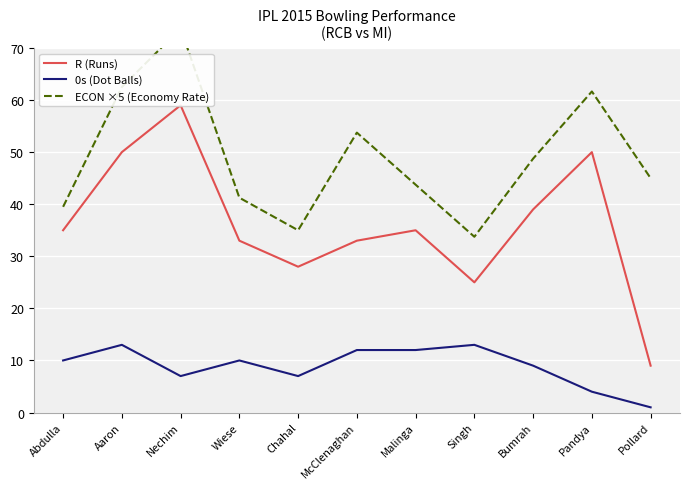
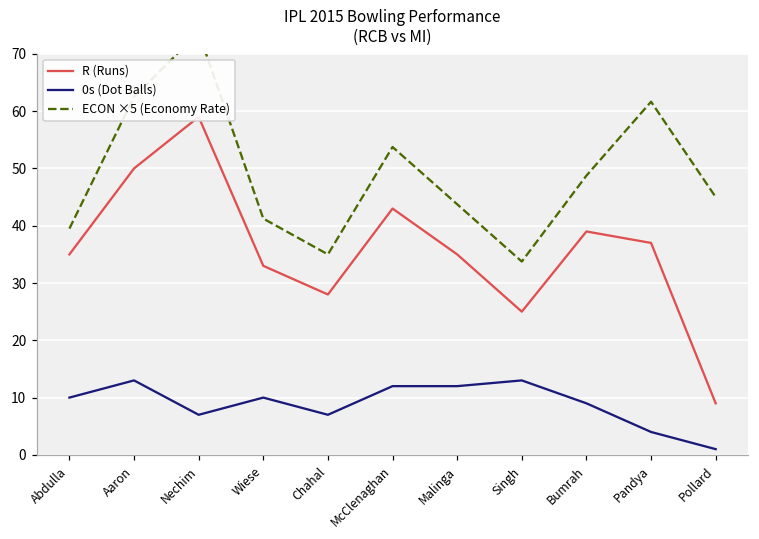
  {
    "R (Runs)": {
      "Abdulla": 35,
      "Aaron": 50,
      "Wiese": 33,
      "Chahal": 28,
-     "McClenaghan": 33,
+     "McClenaghan": 43,
      "Malinga": 35,
      "Singh": 25,
      "Bumrah": 39,
-     "Pandya": 50,
+     "Pandya": 37,
      "Pollard": 9
    },
    "0s (Dot Balls)": {
      "Abdulla": 10,
      "Aaron": 13,
      "Nechim": 7,
      "Wiese": 10,
      "Chahal": 7,
      "McClenaghan": 12,
      "Malinga": 12,
      "Singh": 13,
      "Bumrah": 9,
      "Pandya": 4,
      "Pollard": 1
    },
    "ECON ×5 (Economy Rate)": {
      "Abdulla": 40,
      "Wiese": 41,
      "Chahal": 35,
      "McClenaghan": 54,
      "Malinga": 44,
      "Singh": 34,
      "Bumrah": 49,
      "Pandya": 62,
      "Pollard": 45
    }
  }
